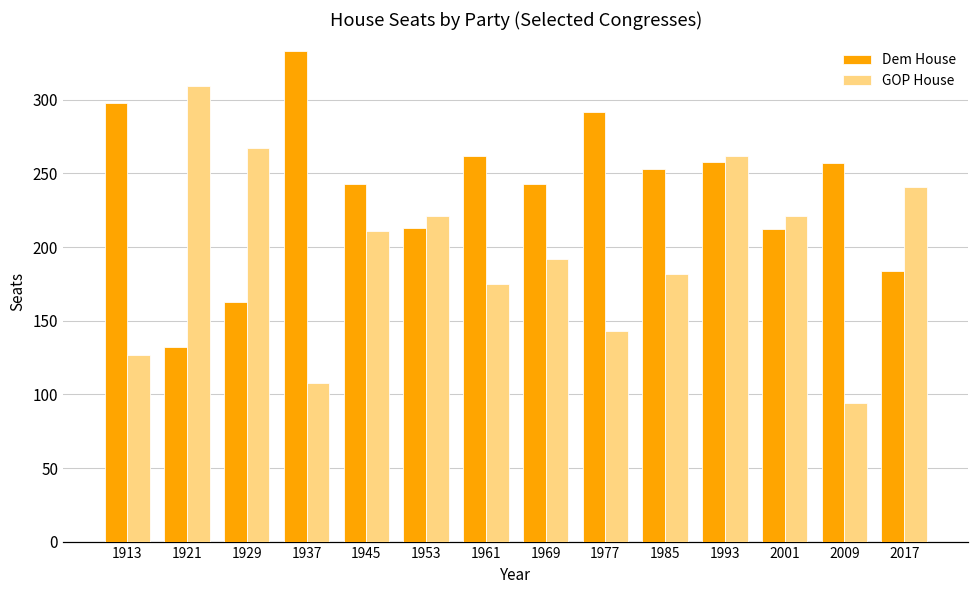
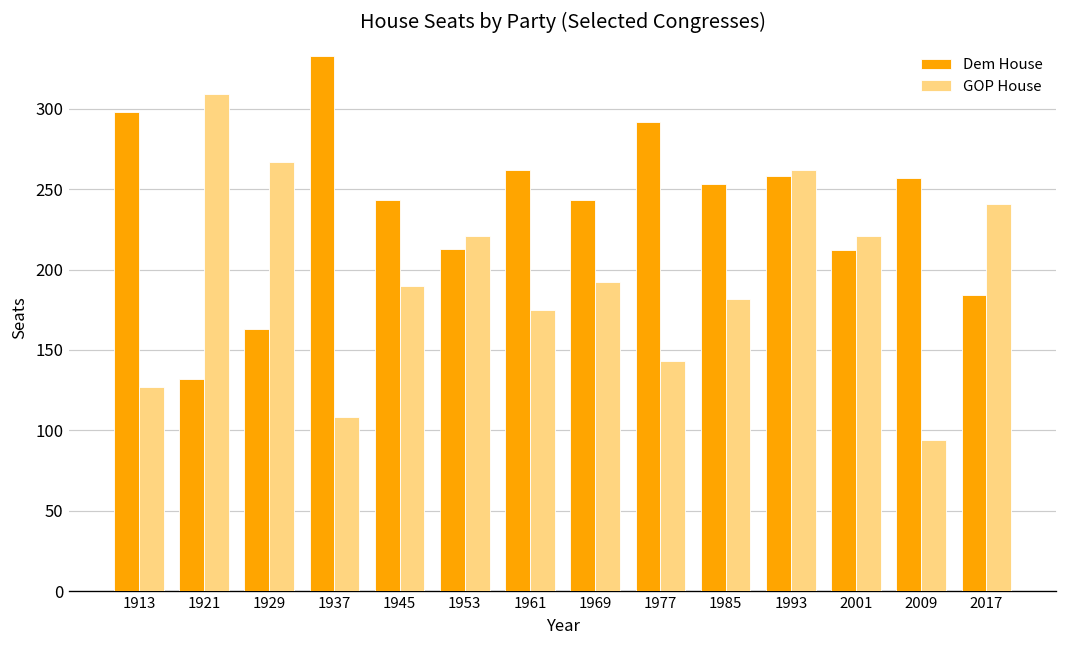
  {
    "Dem House": {
      "1913": 298,
      "1921": 132,
      "1929": 163,
      "1937": 333,
      "1945": 243,
      "1953": 213,
      "1961": 262,
      "1969": 243,
      "1977": 292,
      "1985": 253,
      "1993": 258,
      "2001": 212,
      "2009": 257,
      "2017": 184
    },
    "GOP House": {
      "1913": 127,
      "1921": 309,
      "1929": 267,
      "1937": 108,
-     "1945": 211,
+     "1945": 190,
      "1953": 221,
      "1961": 175,
      "1969": 192,
      "1977": 143,
      "1985": 182,
      "1993": 262,
      "2001": 221,
      "2009": 94,
      "2017": 241
    }
  }
